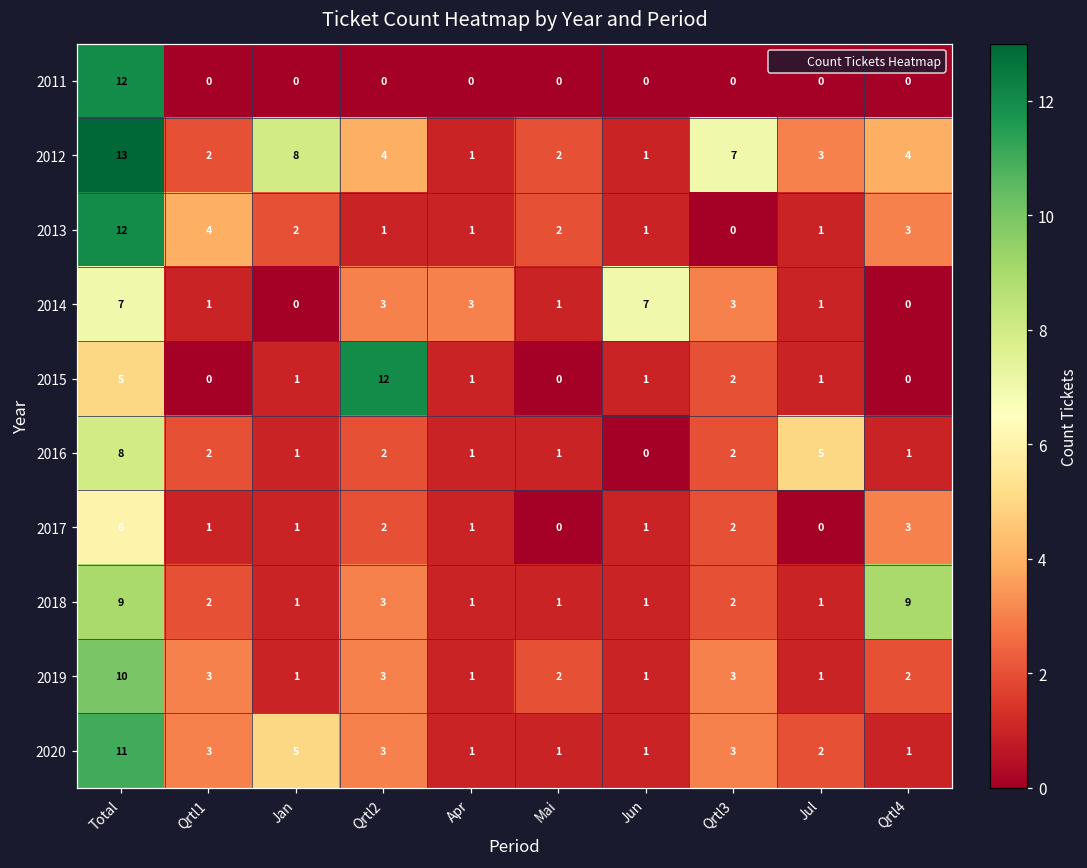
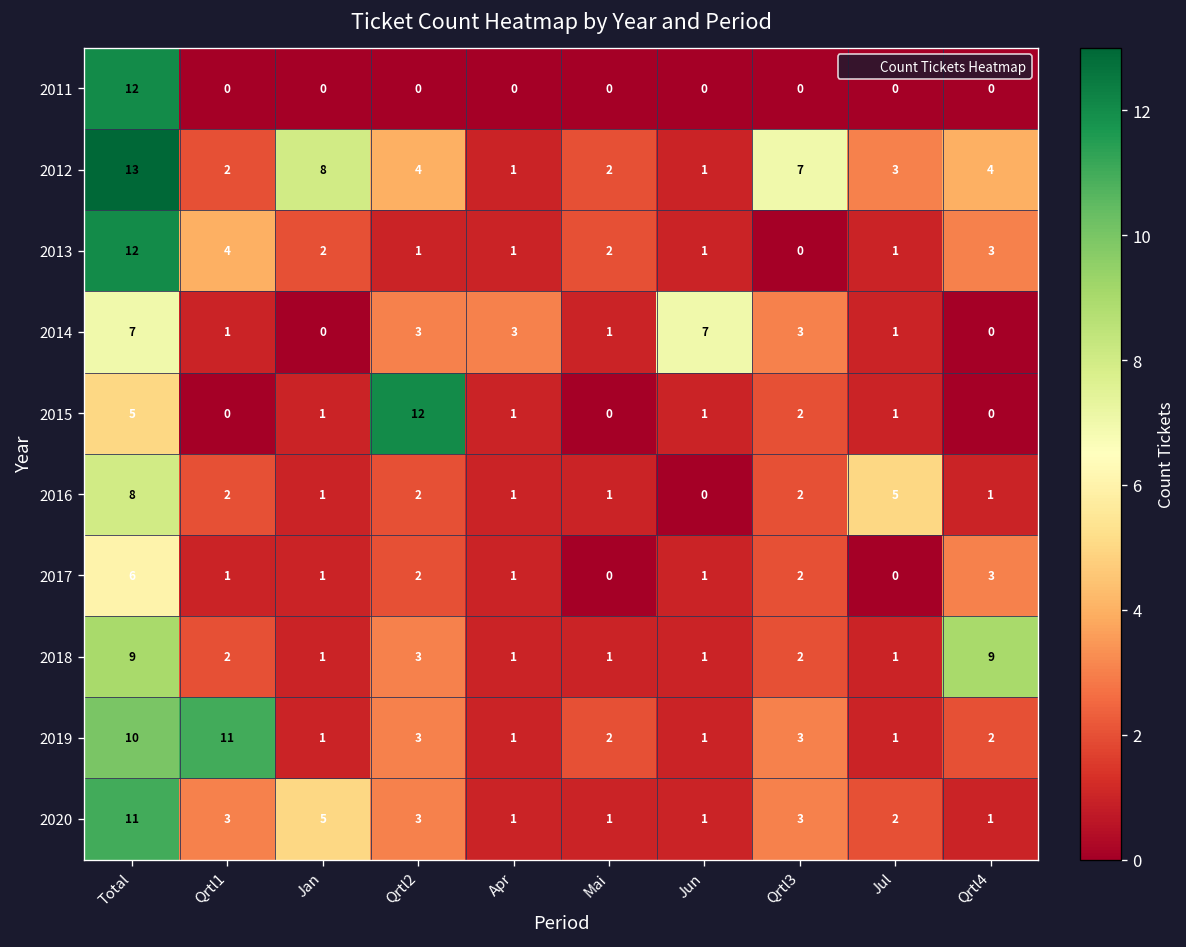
  {
    "2011": {
      "Total": 12,
      "Qrtl1": 0,
      "Jan": 0,
      "Qrtl2": 0,
      "Apr": 0,
      "Mai": 0,
      "Jun": 0,
      "Qrtl3": 0,
      "Jul": 0,
      "Qrtl4": 0
    },
    "2012": {
      "Total": 13,
      "Qrtl1": 2,
      "Jan": 8,
      "Qrtl2": 4,
      "Apr": 1,
      "Mai": 2,
      "Jun": 1,
      "Qrtl3": 7,
      "Jul": 3,
      "Qrtl4": 4
    },
    "2013": {
      "Total": 12,
      "Qrtl1": 4,
      "Jan": 2,
      "Qrtl2": 1,
      "Apr": 1,
      "Mai": 2,
      "Jun": 1,
      "Qrtl3": 0,
      "Jul": 1,
      "Qrtl4": 3
    },
    "2014": {
      "Total": 7,
      "Qrtl1": 1,
      "Jan": 0,
      "Qrtl2": 3,
      "Apr": 3,
      "Mai": 1,
      "Jun": 7,
      "Qrtl3": 3,
      "Jul": 1,
      "Qrtl4": 0
    },
    "2015": {
      "Total": 5,
      "Qrtl1": 0,
      "Jan": 1,
      "Qrtl2": 12,
      "Apr": 1,
      "Mai": 0,
      "Jun": 1,
      "Qrtl3": 2,
      "Jul": 1,
      "Qrtl4": 0
    },
    "2016": {
      "Total": 8,
      "Qrtl1": 2,
      "Jan": 1,
      "Qrtl2": 2,
      "Apr": 1,
      "Mai": 1,
      "Jun": 0,
      "Qrtl3": 2,
      "Jul": 5,
      "Qrtl4": 1
    },
    "2017": {
      "Total": 6,
      "Qrtl1": 1,
      "Jan": 1,
      "Qrtl2": 2,
      "Apr": 1,
      "Mai": 0,
      "Jun": 1,
      "Qrtl3": 2,
      "Jul": 0,
      "Qrtl4": 3
    },
    "2018": {
      "Total": 9,
      "Qrtl1": 2,
      "Jan": 1,
      "Qrtl2": 3,
      "Apr": 1,
      "Mai": 1,
      "Jun": 1,
      "Qrtl3": 2,
      "Jul": 1,
      "Qrtl4": 9
    },
    "2019": {
      "Total": 10,
-     "Qrtl1": 3,
+     "Qrtl1": 11,
      "Jan": 1,
      "Qrtl2": 3,
      "Apr": 1,
      "Mai": 2,
      "Jun": 1,
      "Qrtl3": 3,
      "Jul": 1,
      "Qrtl4": 2
    },
    "2020": {
      "Total": 11,
      "Qrtl1": 3,
      "Jan": 5,
      "Qrtl2": 3,
      "Apr": 1,
      "Mai": 1,
      "Jun": 1,
      "Qrtl3": 3,
      "Jul": 2,
      "Qrtl4": 1
    }
  }
